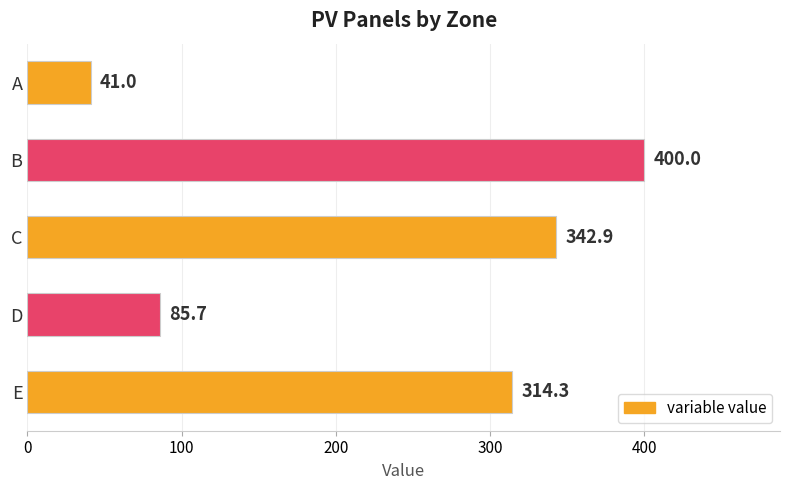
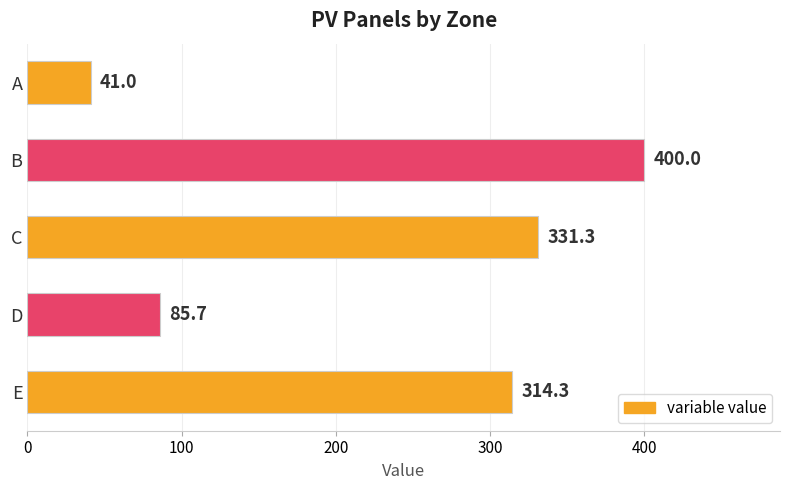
  {
    "A": 41.0,
    "B": 400.0,
-   "C": 342.9,
+   "C": 331.3,
    "D": 85.7,
    "E": 314.3
  }
